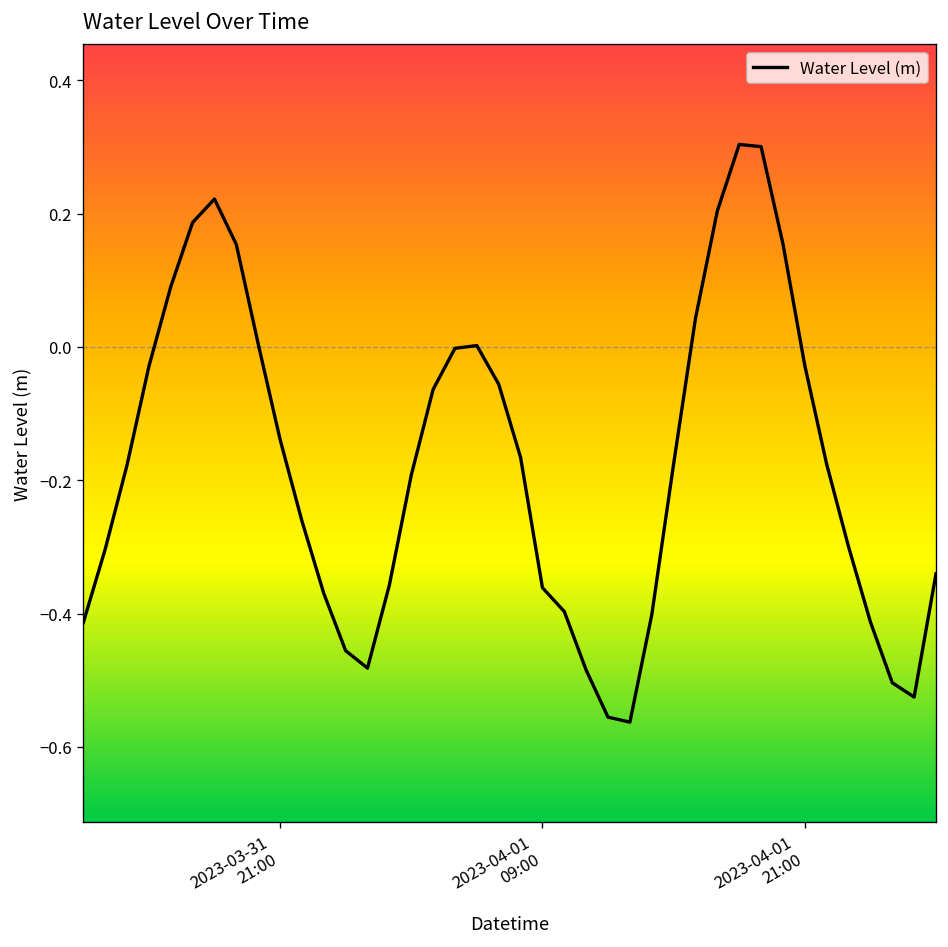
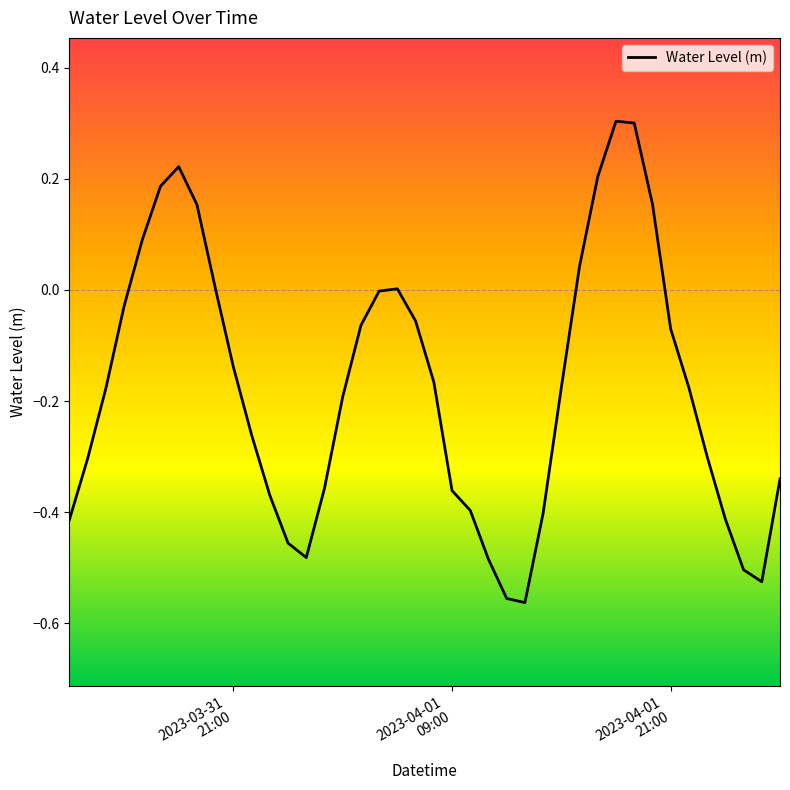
  {
    "2023-03-31 21:00": -0.14,
    "2023-04-01 09:00": -0.36,
-   "2023-04-01 21:00": -0.03
+   "2023-04-01 21:00": -0.07
  }
